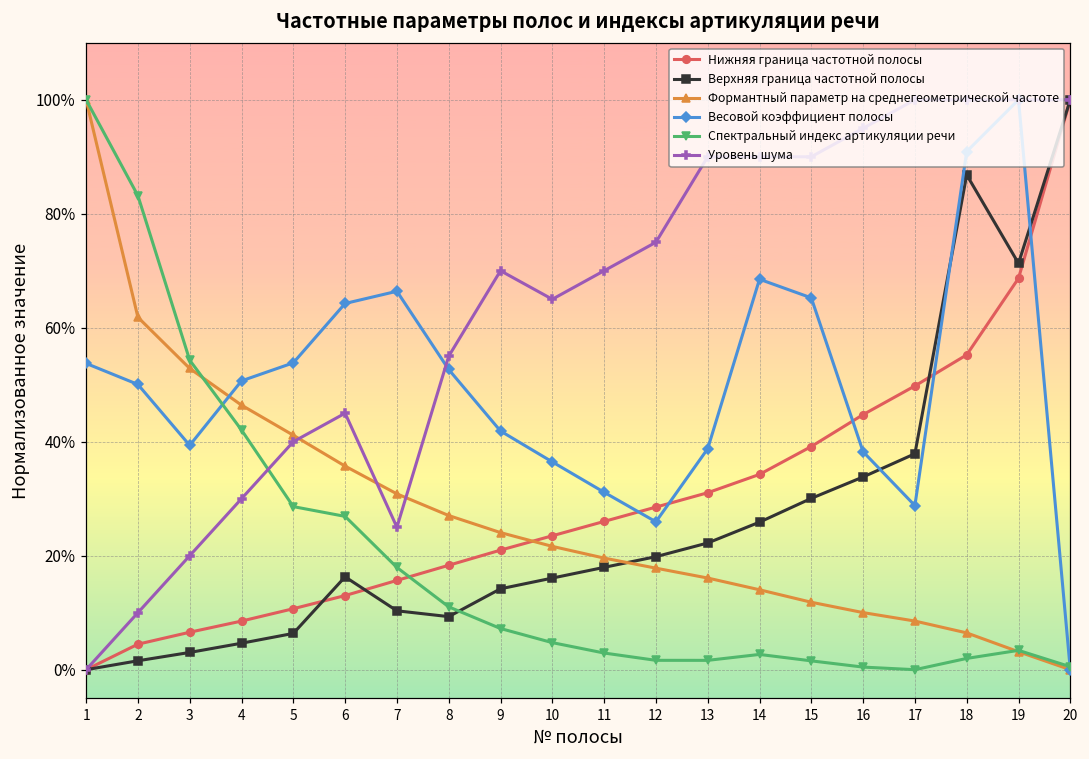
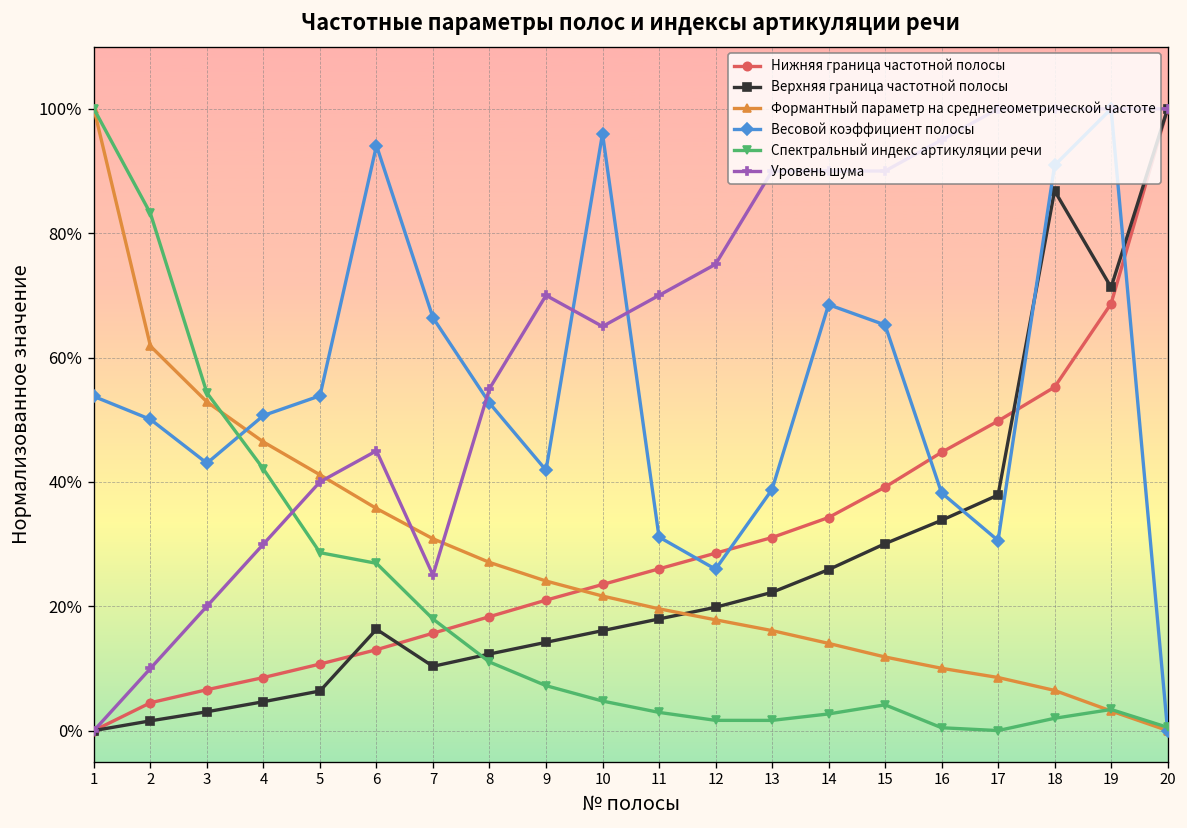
  {
    "Верхняя граница частотной полосы": {
      "2": "2%",
      "3": "3%",
      "4": "5%",
      "5": "6%",
      "6": "16%",
      "7": "10%",
-     "8": "9%",
+     "8": "12%",
      "9": "14%",
      "10": "16%",
      "11": "18%",
      "12": "20%",
      "13": "22%",
      "14": "26%",
      "15": "30%",
      "16": "34%",
      "17": "38%",
      "18": "87%",
      "19": "71%"
    },
    "Весовой коэффициент полосы": {
      "1": "54%",
      "2": "50%",
-     "3": "39%",
+     "3": "43%",
      "4": "51%",
      "5": "54%",
-     "6": "64%",
+     "6": "94%",
      "7": "66%",
      "8": "53%",
      "9": "42%",
-     "10": "36%",
+     "10": "96%",
      "11": "31%",
      "12": "26%",
      "13": "39%",
      "14": "69%",
      "15": "65%",
      "16": "38%",
-     "17": "29%"
+     "17": "31%"
    },
    "Спектральный индекс артикуляции речи": {
      "2": "83%",
      "3": "54%",
      "4": "42%",
      "5": "29%",
      "6": "27%",
      "7": "18%",
      "8": "11%",
      "9": "7%",
      "10": "5%",
      "11": "3%",
      "12": "2%",
      "13": "2%",
      "14": "3%",
-     "15": "2%",
+     "15": "4%",
      "16": "0%",
      "17": "0%",
      "18": "2%",
      "20": "1%"
    },
    "Уровень шума": {
      "2": "10%",
      "3": "20%",
      "4": "30%",
      "5": "40%",
      "6": "45%",
      "7": "25%",
      "8": "55%",
      "9": "70%",
      "10": "65%",
      "11": "70%",
      "12": "75%"
    }
  }
